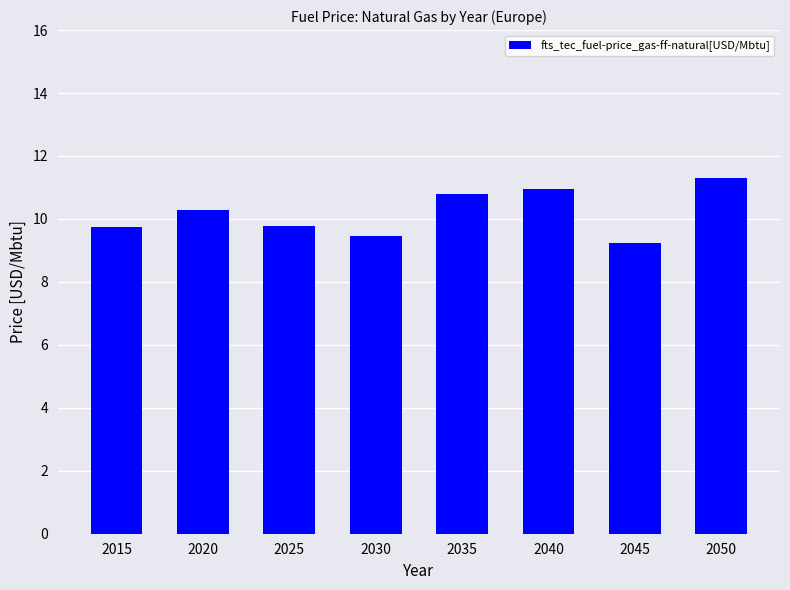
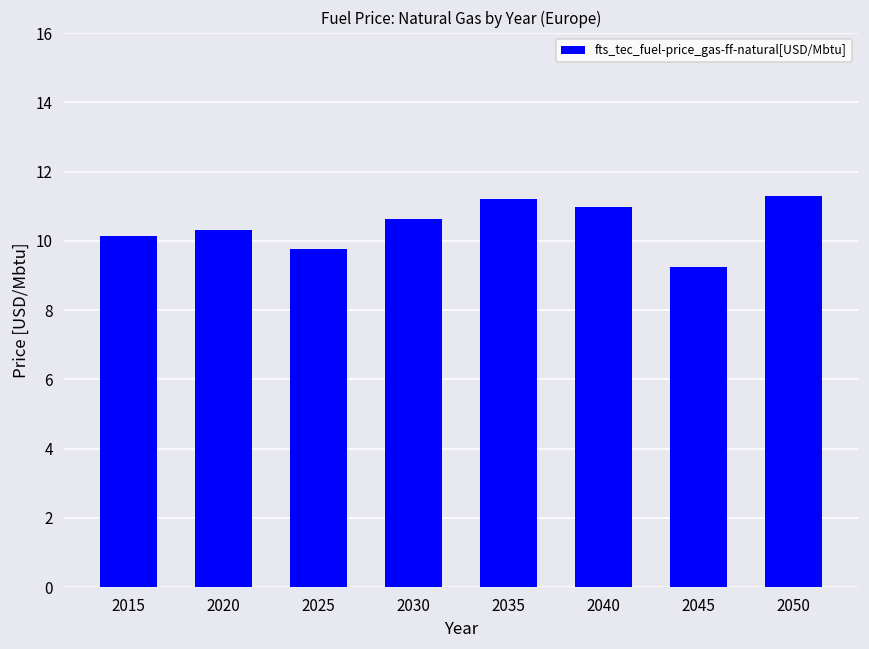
  {
-   "2015": 9.7,
+   "2015": 10.1,
    "2020": 10.3,
    "2025": 9.8,
-   "2030": 9.5,
-   "2035": 10.8,
+   "2030": 10.6,
+   "2035": 11.2,
    "2040": 11.0,
    "2045": 9.2,
    "2050": 11.3
  }
